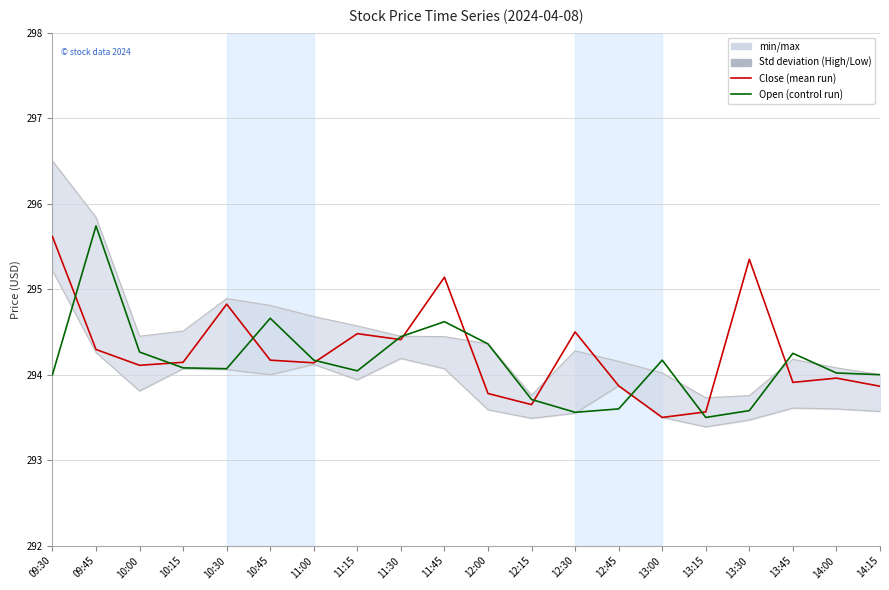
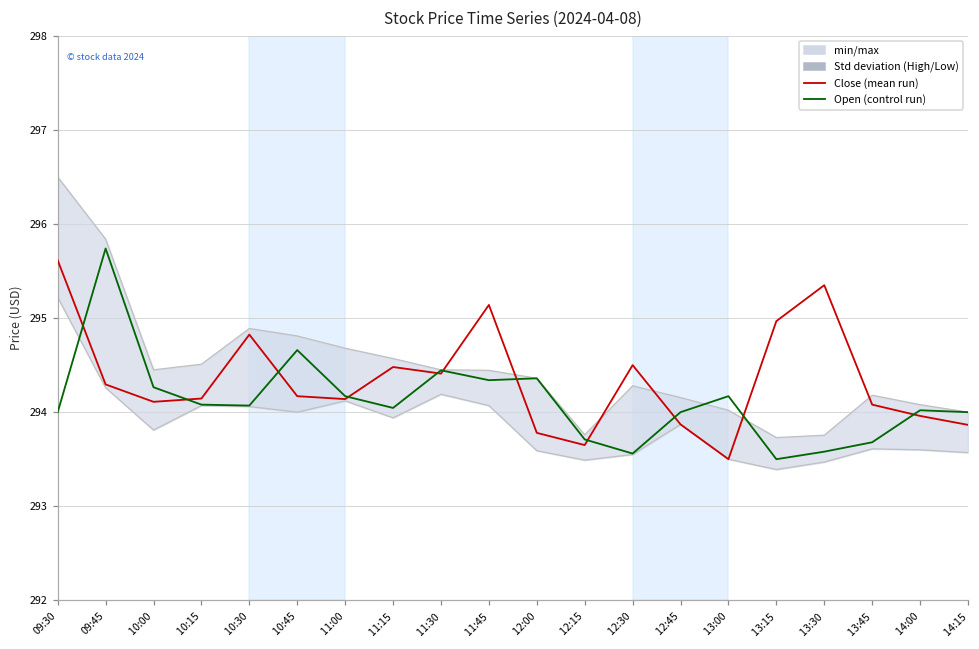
  {
    "Close (mean run)": {
      "09:30": 295.6,
      "09:45": 294.3,
      "10:00": 294.1,
      "10:15": 294.1,
      "10:30": 294.8,
      "10:45": 294.2,
      "11:15": 294.5,
      "11:30": 294.4,
      "11:45": 295.1,
      "12:00": 293.8,
      "12:15": 293.7,
      "12:30": 294.5,
-     "13:15": 293.6,
+     "13:15": 295.0,
      "13:30": 295.4,
-     "13:45": 293.9,
+     "13:45": 294.1,
      "14:00": 294.0,
      "14:15": 293.9
    },
    "Open (control run)": {
      "09:30": 294.0,
      "09:45": 295.7,
      "10:00": 294.3,
      "10:45": 294.7,
      "11:00": 294.2,
      "11:15": 294.0,
-     "11:45": 294.6,
+     "11:45": 294.3,
      "12:15": 293.7,
-     "12:45": 293.6,
+     "12:45": 294.0,
      "13:00": 294.2,
      "13:15": 293.5,
      "13:30": 293.6,
-     "13:45": 294.3,
+     "13:45": 293.7,
      "14:00": 294.0
    }
  }
